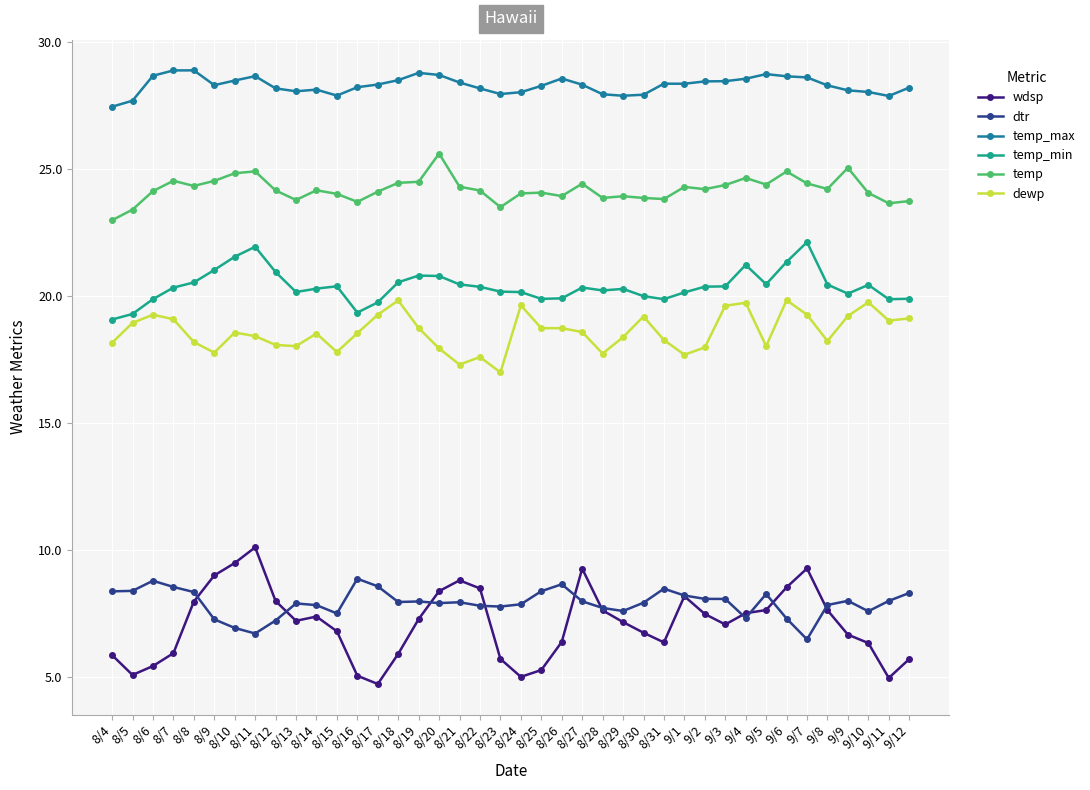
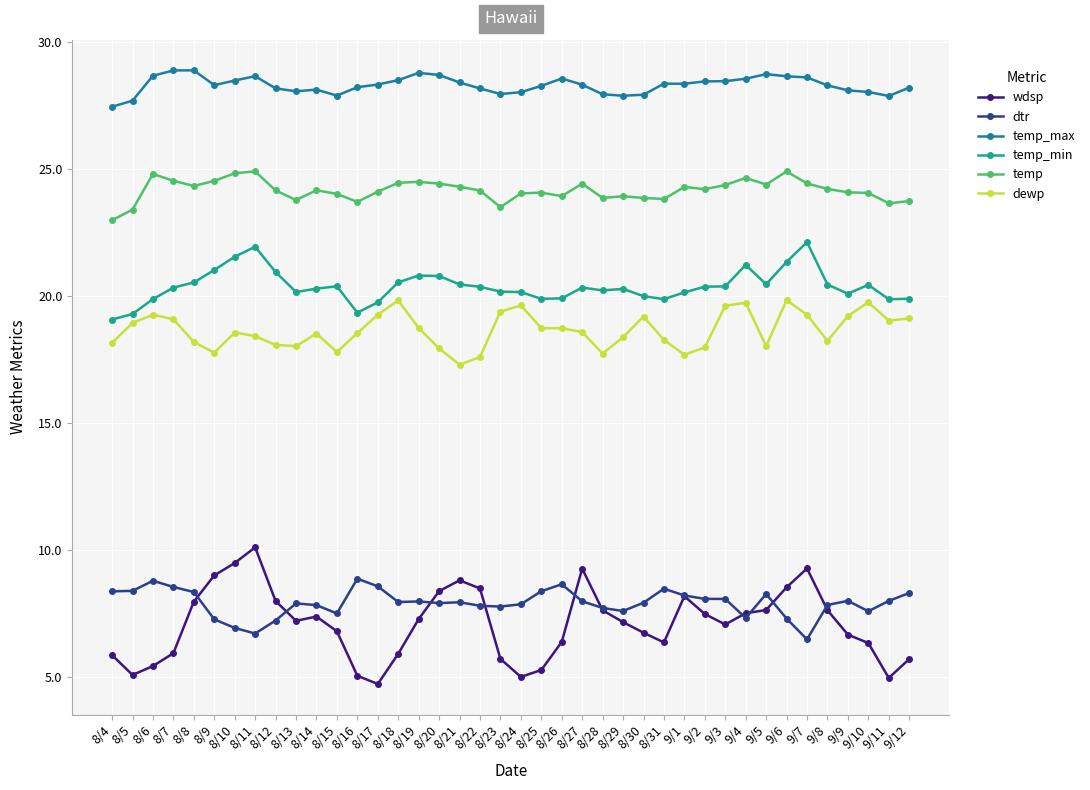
  {
    "temp": {
      "8/4": 23.0,
      "8/5": 23.4,
-     "8/6": 24.1,
+     "8/6": 24.8,
      "8/7": 24.5,
      "8/8": 24.3,
      "8/9": 24.5,
      "8/10": 24.8,
      "8/11": 24.9,
      "8/12": 24.2,
      "8/13": 23.8,
      "8/14": 24.2,
      "8/15": 24.0,
      "8/16": 23.7,
      "8/17": 24.1,
      "8/18": 24.5,
      "8/19": 24.5,
-     "8/20": 25.6,
+     "8/20": 24.4,
      "8/21": 24.3,
      "8/22": 24.2,
      "8/23": 23.5,
      "8/24": 24.0,
      "8/25": 24.1,
      "8/26": 23.9,
      "8/27": 24.4,
      "8/28": 23.9,
      "8/29": 23.9,
      "8/30": 23.9,
      "8/31": 23.8,
      "9/1": 24.3,
      "9/2": 24.2,
      "9/3": 24.4,
      "9/4": 24.7,
      "9/5": 24.4,
      "9/6": 24.9,
      "9/7": 24.4,
      "9/8": 24.2,
-     "9/9": 25.1,
+     "9/9": 24.1,
      "9/10": 24.1,
      "9/11": 23.7,
      "9/12": 23.7
    },
    "dewp": {
      "8/4": 18.2,
      "8/5": 18.9,
      "8/6": 19.3,
      "8/7": 19.1,
      "8/8": 18.2,
      "8/9": 17.8,
      "8/10": 18.6,
      "8/11": 18.4,
      "8/12": 18.1,
      "8/13": 18.0,
      "8/14": 18.5,
      "8/15": 17.8,
      "8/16": 18.5,
      "8/17": 19.3,
      "8/18": 19.8,
      "8/19": 18.7,
      "8/20": 17.9,
      "8/21": 17.3,
      "8/22": 17.6,
-     "8/23": 17.0,
+     "8/23": 19.4,
      "8/24": 19.6,
      "8/25": 18.7,
      "8/26": 18.7,
      "8/27": 18.6,
      "8/28": 17.7,
      "8/29": 18.4,
      "8/30": 19.2,
      "8/31": 18.3,
      "9/1": 17.7,
      "9/2": 18.0,
      "9/3": 19.6,
      "9/4": 19.7,
      "9/5": 18.0,
      "9/6": 19.8,
      "9/7": 19.3,
      "9/8": 18.2,
      "9/9": 19.2,
      "9/10": 19.8,
      "9/11": 19.0,
      "9/12": 19.1
    }
  }
